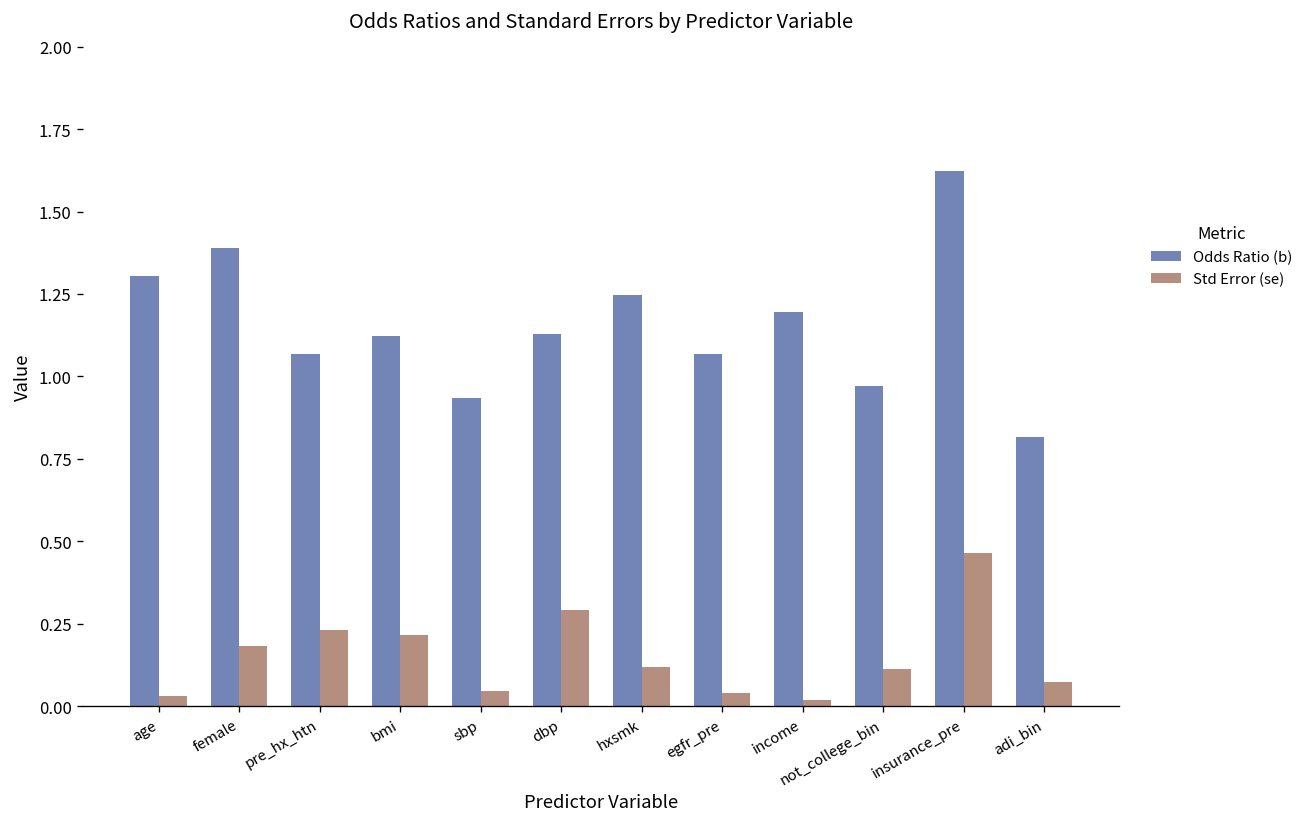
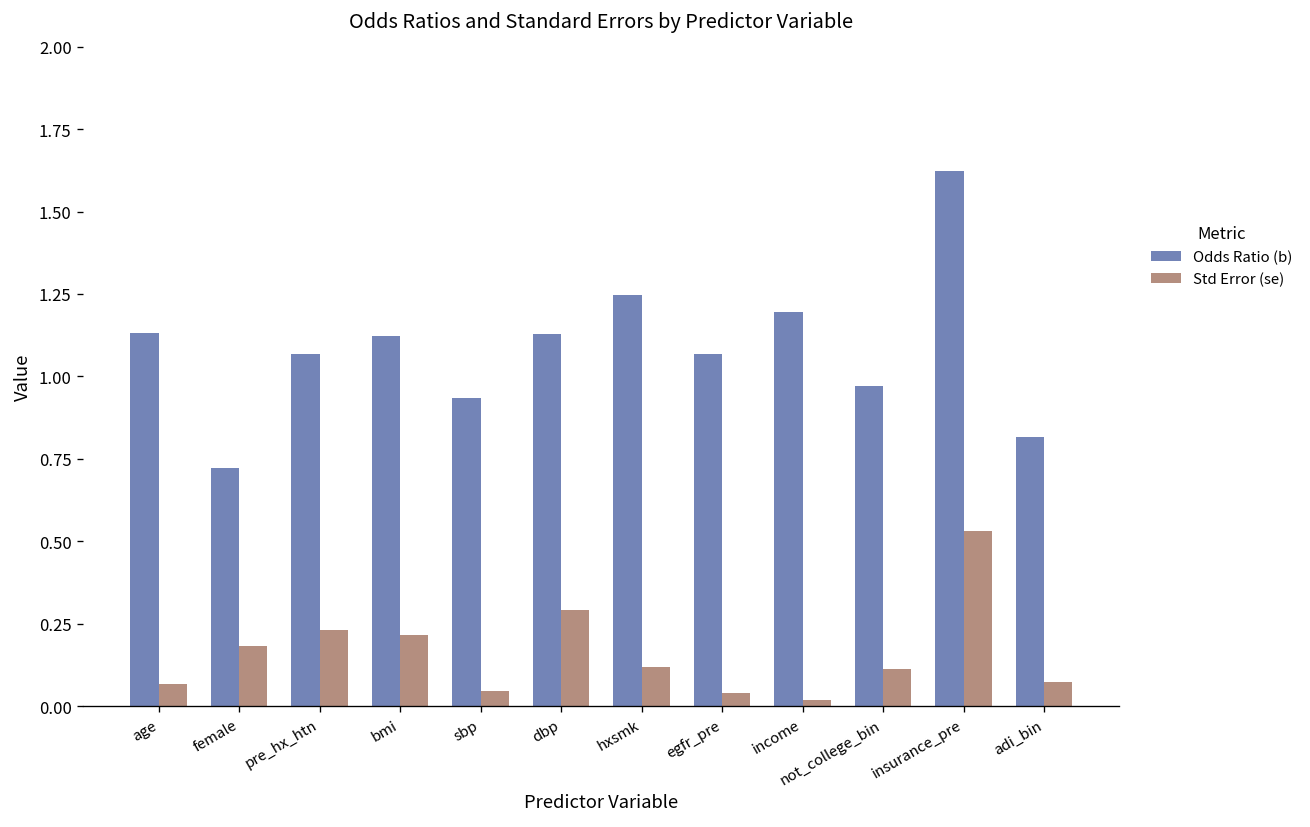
  {
    "Odds Ratio (b)": {
-     "age": 1.30,
-     "female": 1.39,
+     "age": 1.13,
+     "female": 0.72,
      "pre_hx_htn": 1.07,
      "bmi": 1.12,
      "sbp": 0.94,
      "dbp": 1.13,
      "hxsmk": 1.25,
      "egfr_pre": 1.07,
      "income": 1.20,
      "not_college_bin": 0.97,
      "insurance_pre": 1.62,
      "adi_bin": 0.82
    },
    "Std Error (se)": {
-     "age": 0.03,
+     "age": 0.07,
      "female": 0.18,
      "pre_hx_htn": 0.23,
      "bmi": 0.21,
      "sbp": 0.05,
      "dbp": 0.29,
      "hxsmk": 0.12,
      "egfr_pre": 0.04,
      "income": 0.02,
      "not_college_bin": 0.11,
-     "insurance_pre": 0.46,
+     "insurance_pre": 0.53,
      "adi_bin": 0.07
    }
  }
